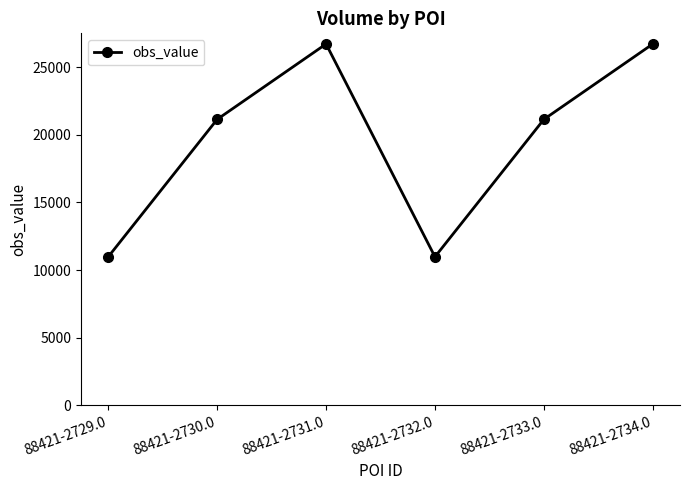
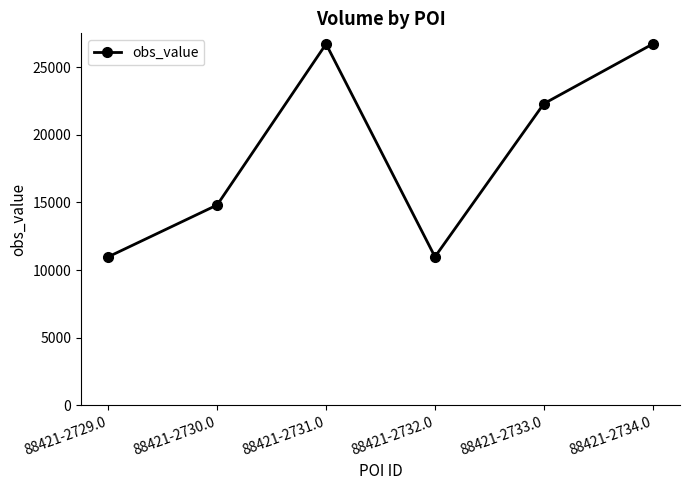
  {
    "88421-2729.0": 11000,
-   "88421-2730.0": 21200,
+   "88421-2730.0": 14800,
    "88421-2731.0": 26700,
    "88421-2732.0": 11000,
-   "88421-2733.0": 21200,
+   "88421-2733.0": 22300,
    "88421-2734.0": 26700
  }
